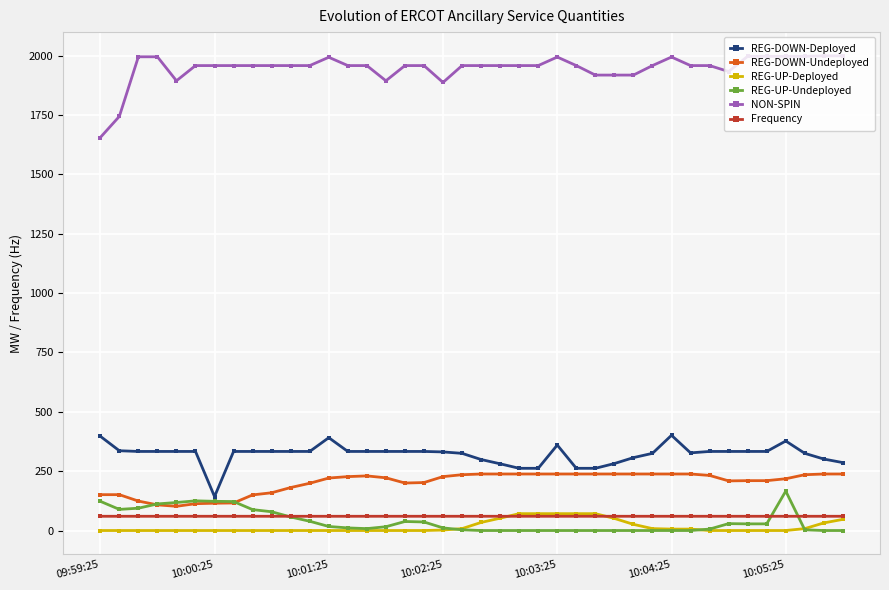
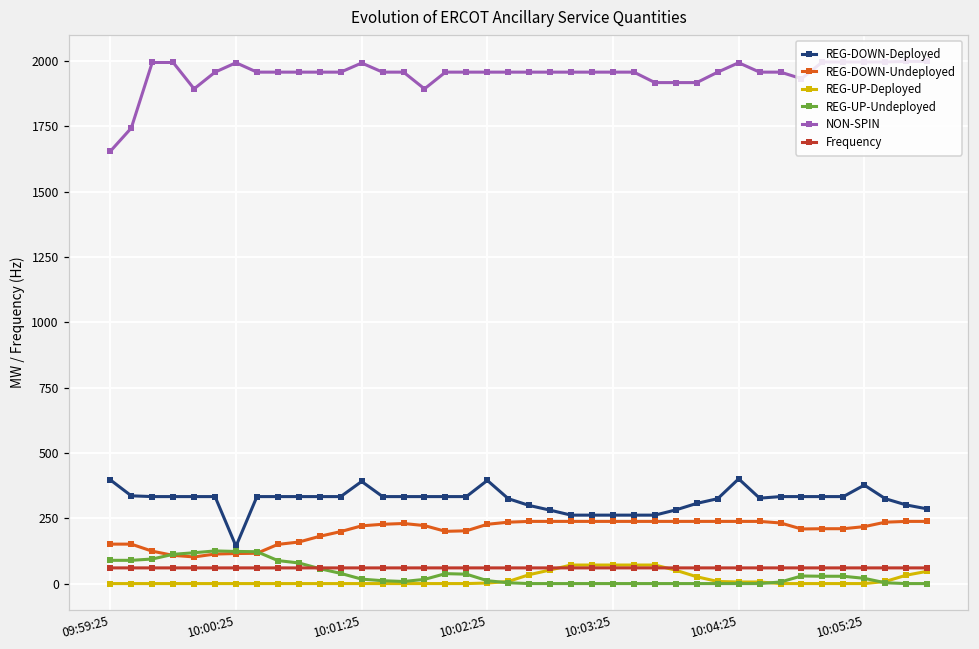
  {
    "REG-DOWN-Deployed": {
      "09:59:25": 400,
      "10:00:25": 140,
      "10:01:25": 390,
-     "10:02:25": 330,
-     "10:03:25": 360,
+     "10:02:25": 400,
+     "10:03:25": 260,
      "10:04:25": 400,
      "10:05:25": 380
    },
    "REG-UP-Deployed": {
      "09:59:25": 0,
      "10:00:25": 0,
      "10:01:25": 0,
      "10:03:25": 70,
      "10:05:25": 0
    },
    "REG-UP-Undeployed": {
-     "09:59:25": 120,
+     "09:59:25": 90,
      "10:01:25": 20,
      "10:03:25": 0,
-     "10:05:25": 170
+     "10:05:25": 20
    },
    "NON-SPIN": {
      "09:59:25": 1660,
-     "10:00:25": 1960,
+     "10:00:25": 1990,
      "10:01:25": 1990,
-     "10:02:25": 1890,
-     "10:03:25": 1990,
+     "10:02:25": 1960,
+     "10:03:25": 1960,
      "10:04:25": 1990
    }
  }
